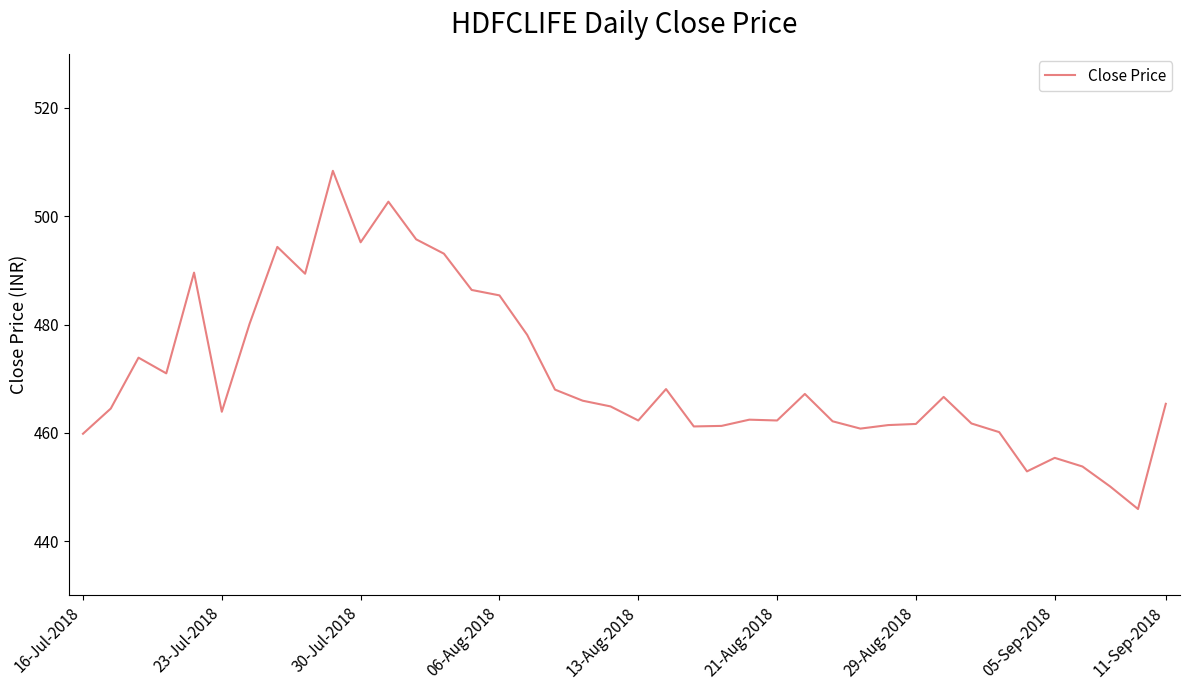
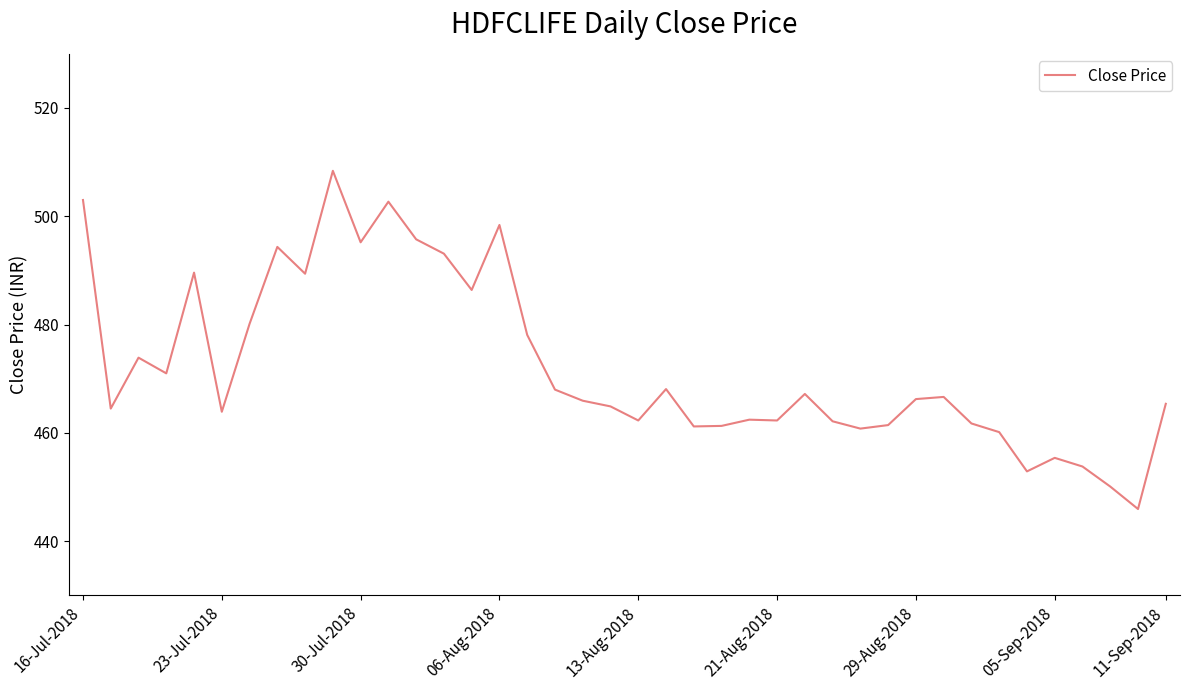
  {
-   "16-Jul-2018": 460,
+   "16-Jul-2018": 503,
    "23-Jul-2018": 464,
    "30-Jul-2018": 495,
-   "06-Aug-2018": 485,
+   "06-Aug-2018": 498,
    "13-Aug-2018": 462,
    "21-Aug-2018": 462,
-   "29-Aug-2018": 462,
+   "29-Aug-2018": 466,
    "05-Sep-2018": 455,
    "11-Sep-2018": 465
  }
